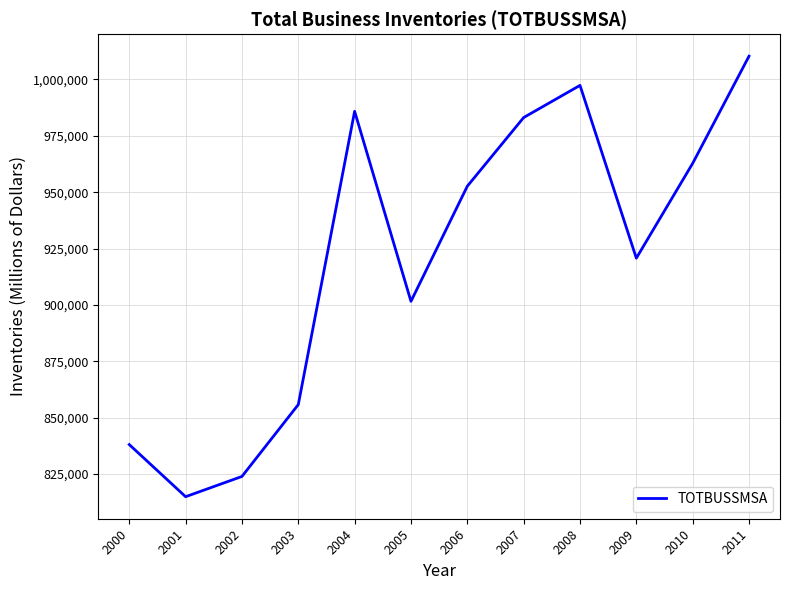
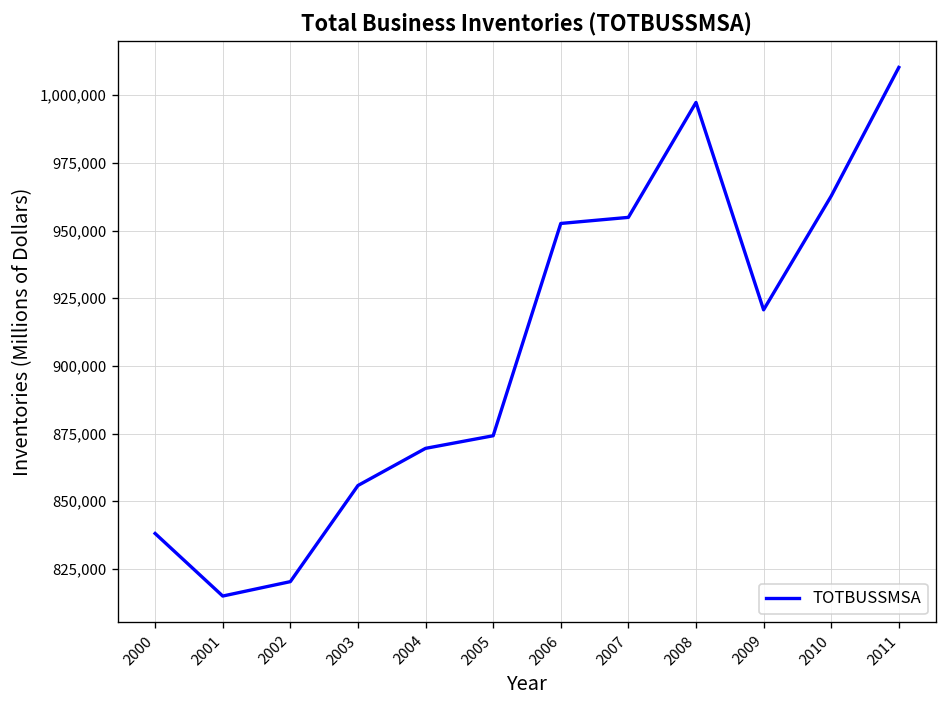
  {
    "2000": "838,000",
    "2001": "815,000",
-   "2002": "824,000",
+   "2002": "820,000",
    "2003": "856,000",
-   "2004": "986,000",
-   "2005": "902,000",
+   "2004": "870,000",
+   "2005": "874,000",
    "2006": "953,000",
-   "2007": "983,000",
+   "2007": "955,000",
    "2008": "997,000",
    "2009": "921,000",
    "2010": "963,000",
    "2011": "1,010,000"
  }
